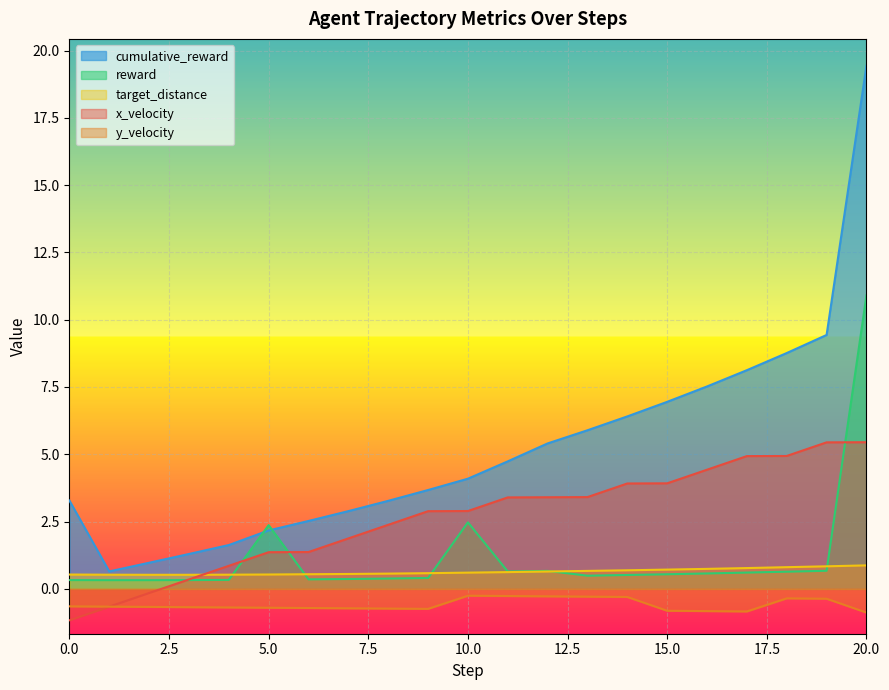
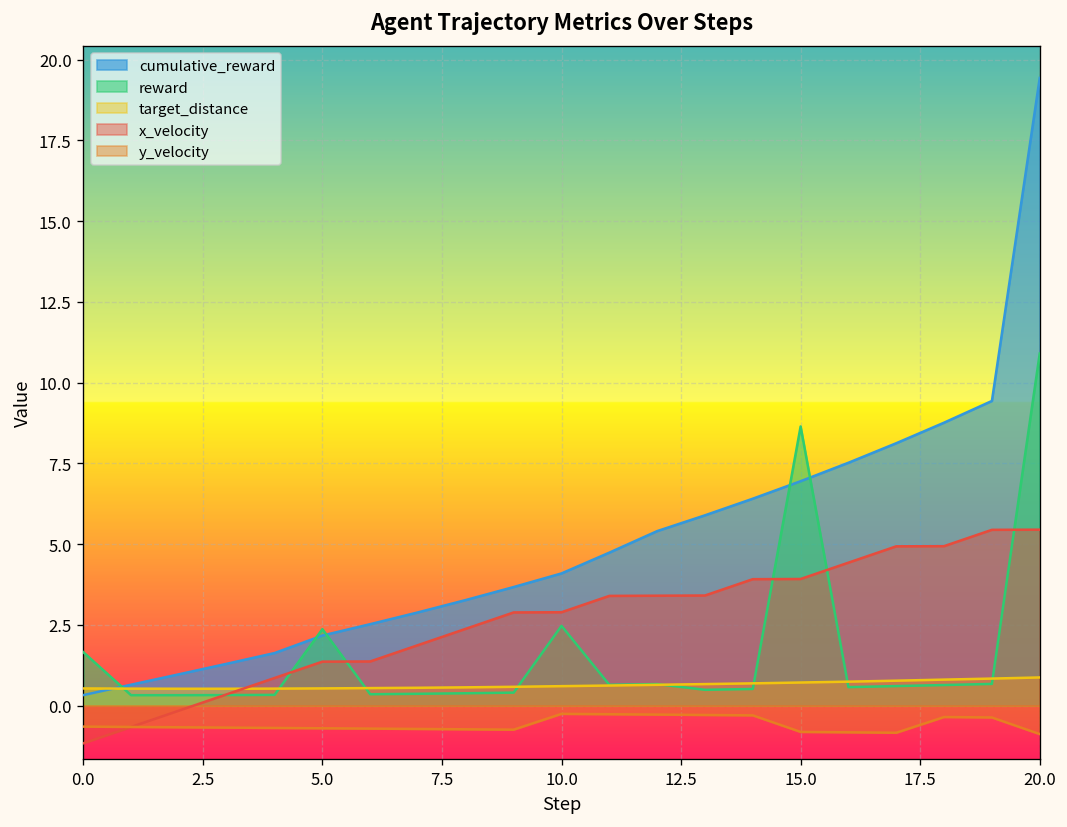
  {
    "cumulative_reward": {
-     "0.0": 3.3,
+     "0.0": 0.3,
      "5.0": 2.2,
      "10.0": 4.1,
      "15.0": 6.9,
      "20.0": 19.4
    },
    "reward": {
-     "0.0": 0.3,
+     "0.0": 1.7,
      "5.0": 2.4,
      "10.0": 2.5,
-     "15.0": 0.5,
+     "15.0": 8.6,
      "20.0": 10.9
    }
  }
